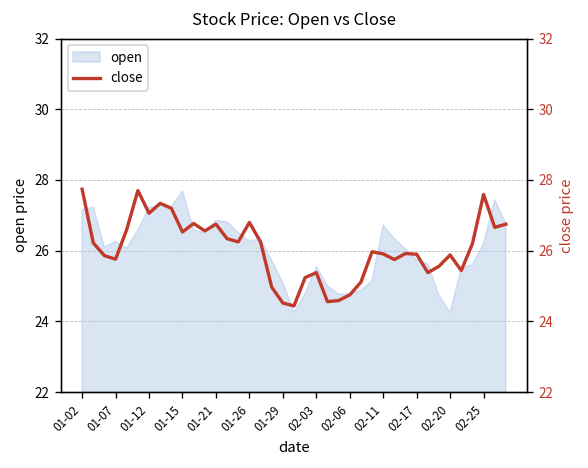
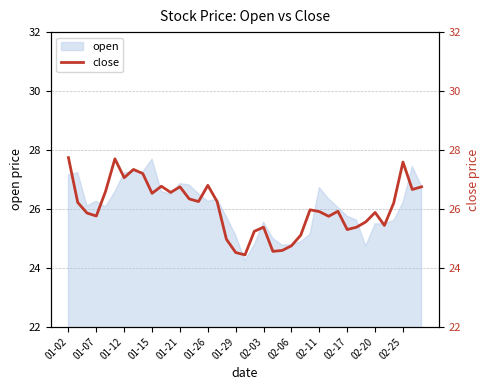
  {
    "open": {
      "01-02": 27.2,
      "01-07": 26.3,
      "01-12": 27.2,
      "01-15": 27.7,
      "01-21": 26.9,
      "01-26": 26.3,
      "01-29": 25.1,
      "02-03": 25.6,
      "02-06": 24.8,
      "02-11": 26.7,
      "02-17": 25.8,
-     "02-20": 24.3,
+     "02-20": 25.5,
      "02-25": 26.2
    },
    "close": {
      "01-02": 27.7,
      "01-07": 25.8,
      "01-12": 27.1,
      "01-15": 26.5,
      "01-21": 26.8,
      "01-26": 26.8,
      "01-29": 24.5,
      "02-03": 25.4,
      "02-06": 24.8,
      "02-11": 25.9,
-     "02-17": 25.9,
+     "02-17": 25.3,
      "02-20": 25.9,
      "02-25": 27.6
    }
  }
